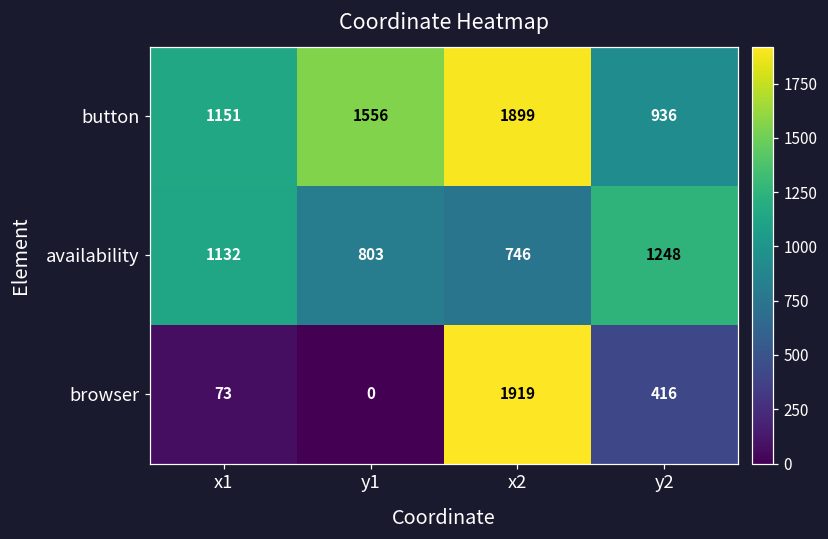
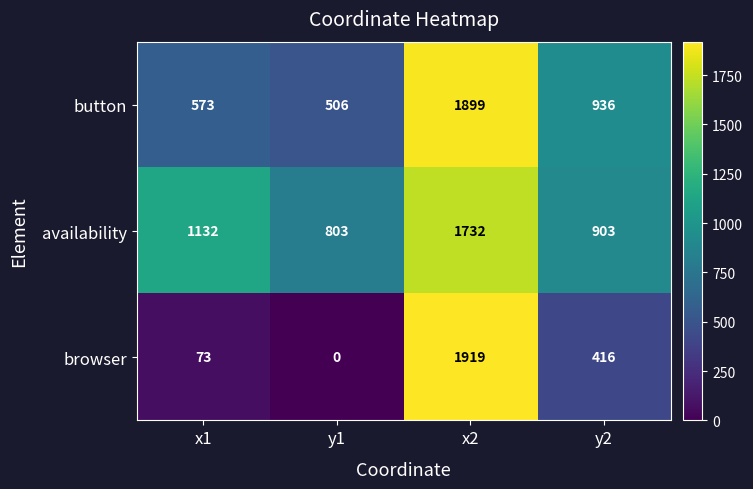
  {
    "button": {
-     "x1": 1151,
-     "y1": 1556,
+     "x1": 573,
+     "y1": 506,
      "x2": 1899,
      "y2": 936
    },
    "availability": {
      "x1": 1132,
      "y1": 803,
-     "x2": 746,
-     "y2": 1248
+     "x2": 1732,
+     "y2": 903
    },
    "browser": {
      "x1": 73,
      "y1": 0,
      "x2": 1919,
      "y2": 416
    }
  }
